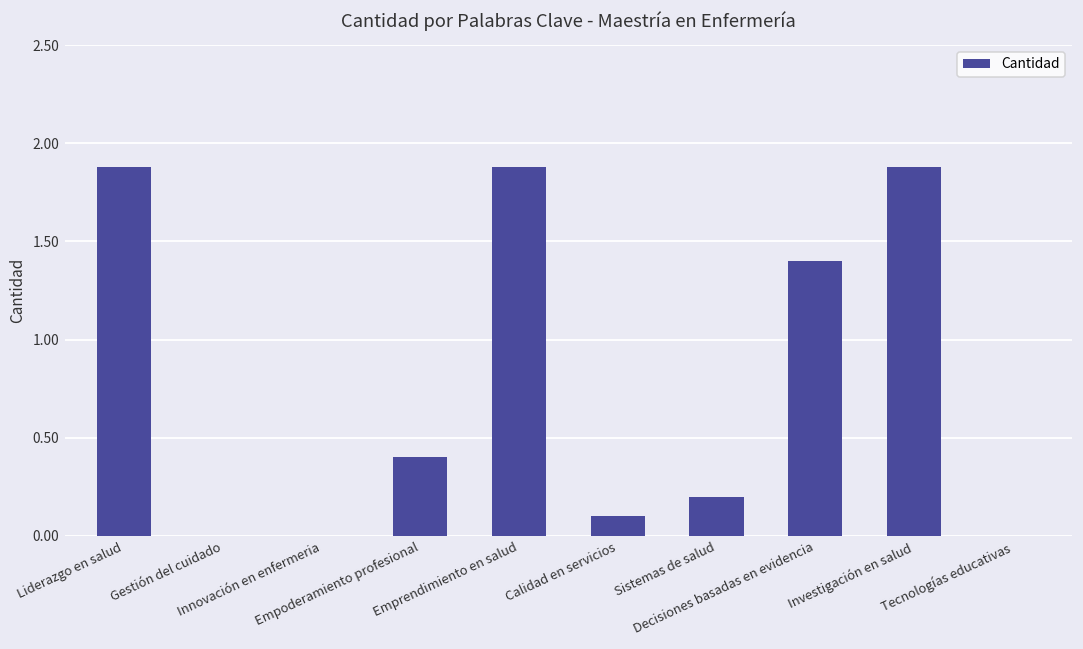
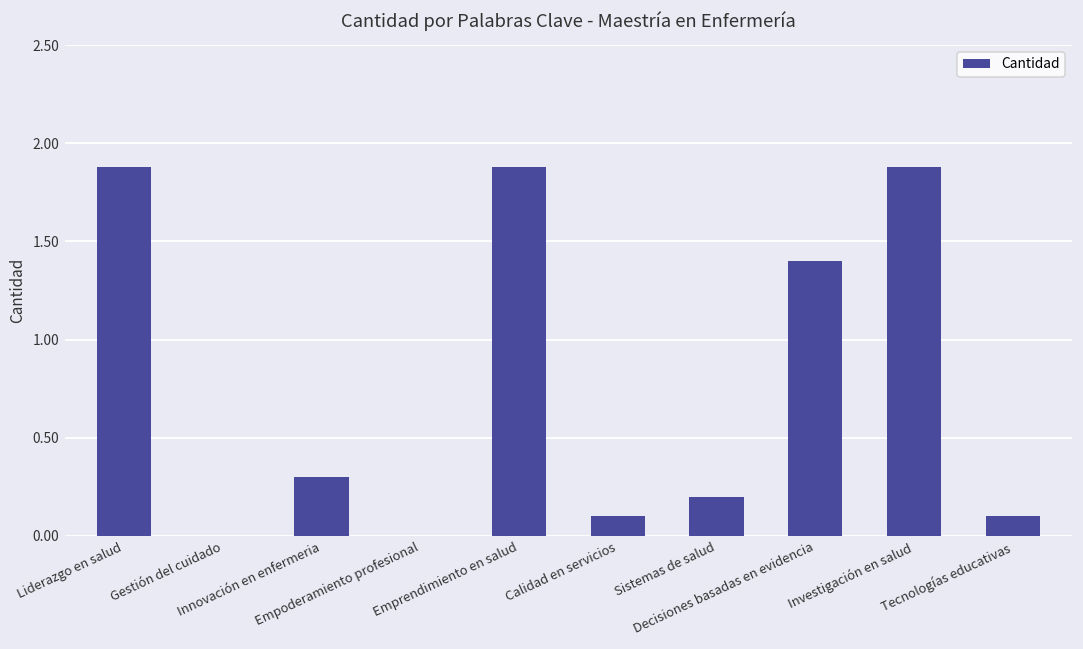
  {
    "Liderazgo en salud": 1.88,
    "Gestión del cuidado": 0.0,
-   "Innovación en enfermeria": 0.0,
-   "Empoderamiento profesional": 0.4,
+   "Innovación en enfermeria": 0.3,
+   "Empoderamiento profesional": 0.0,
    "Emprendimiento en salud": 1.88,
    "Calidad en servicios": 0.1,
    "Sistemas de salud": 0.2,
    "Decisiones basadas en evidencia": 1.4,
    "Investigación en salud": 1.88,
-   "Tecnologías educativas": 0.0
+   "Tecnologías educativas": 0.1
  }
